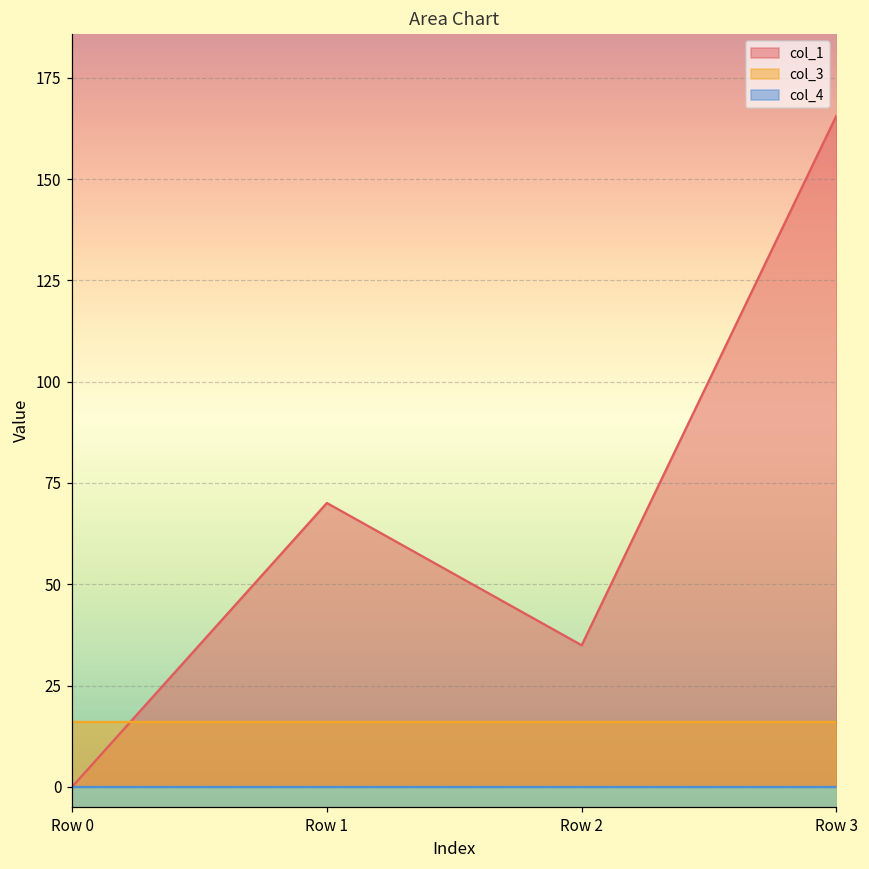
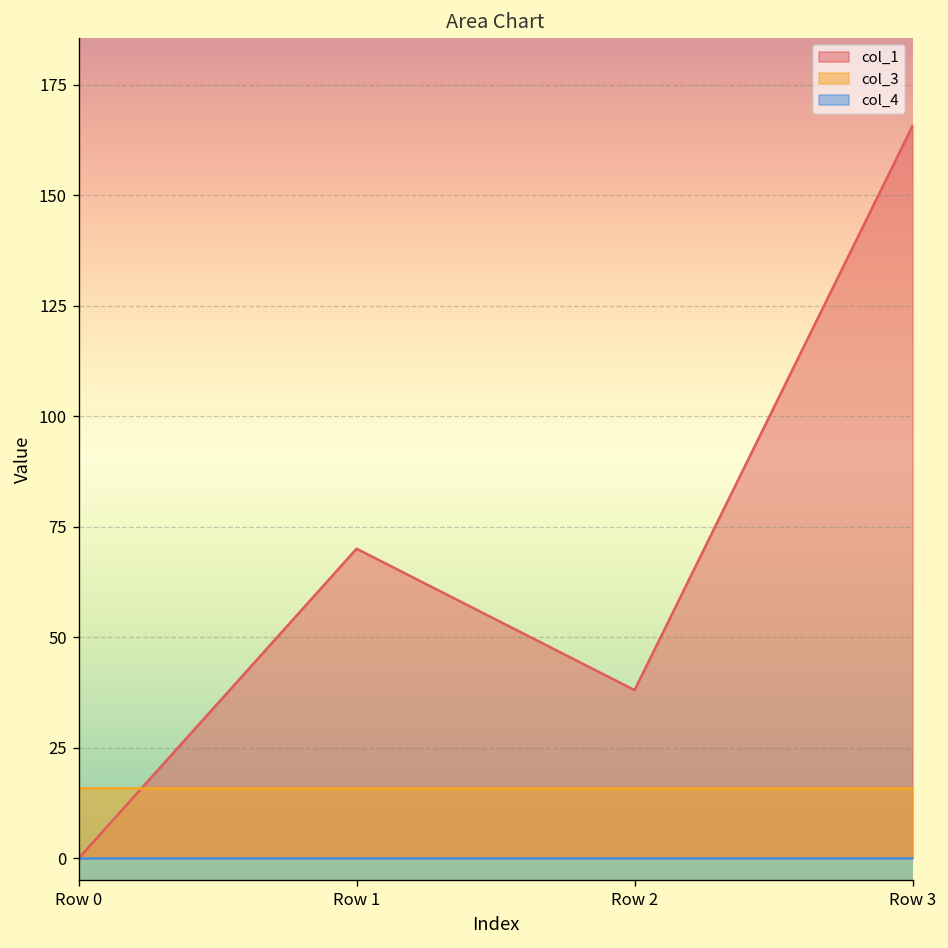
  {
    "col_1": {
      "Row 1": 70,
-     "Row 2": 35,
+     "Row 2": 38,
      "Row 3": 166
    },
    "col_3": {
      "Row 0": 16,
      "Row 1": 16,
      "Row 2": 16,
      "Row 3": 16
    },
    "col_4": {
      "Row 1": 0,
      "Row 2": 0,
      "Row 3": 0
    }
  }
